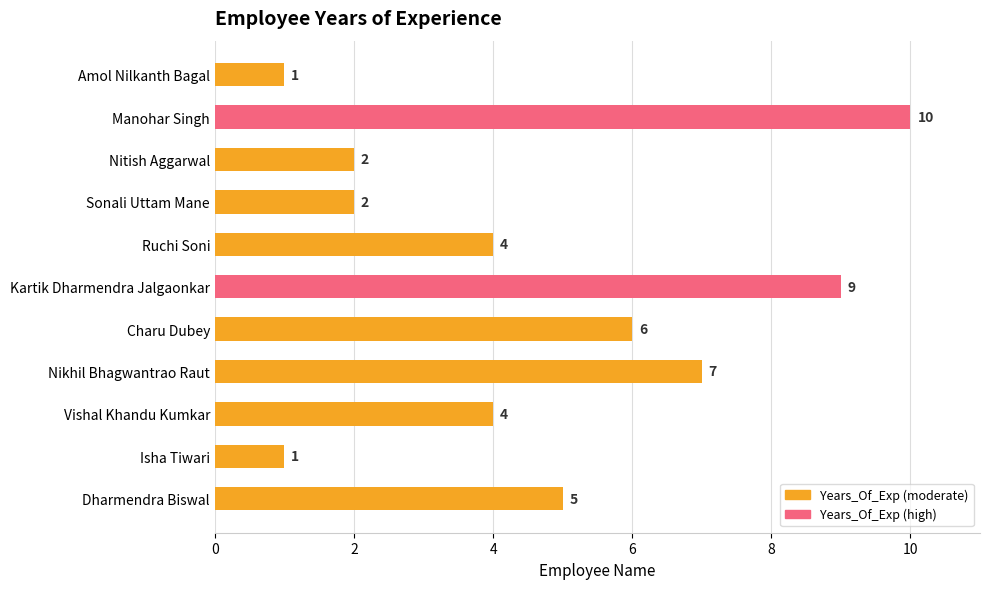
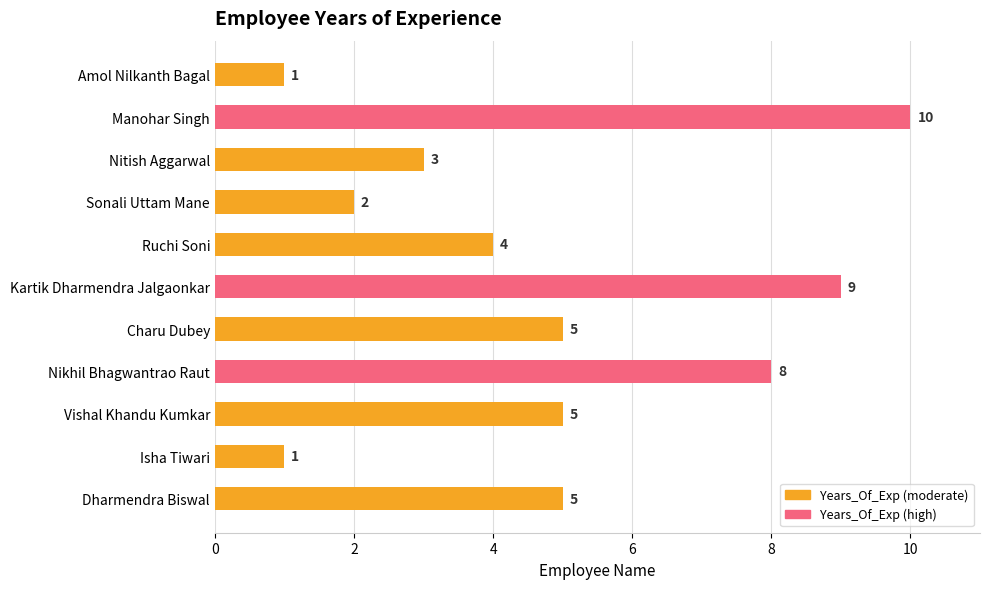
  {
    "Amol Nilkanth Bagal": 1,
    "Manohar Singh": 10,
-   "Nitish Aggarwal": 2,
+   "Nitish Aggarwal": 3,
    "Sonali Uttam Mane": 2,
    "Ruchi Soni": 4,
    "Kartik Dharmendra Jalgaonkar": 9,
-   "Charu Dubey": 6,
-   "Nikhil Bhagwantrao Raut": 7,
-   "Vishal Khandu Kumkar": 4,
+   "Charu Dubey": 5,
+   "Nikhil Bhagwantrao Raut": 8,
+   "Vishal Khandu Kumkar": 5,
    "Isha Tiwari": 1,
    "Dharmendra Biswal": 5
  }
